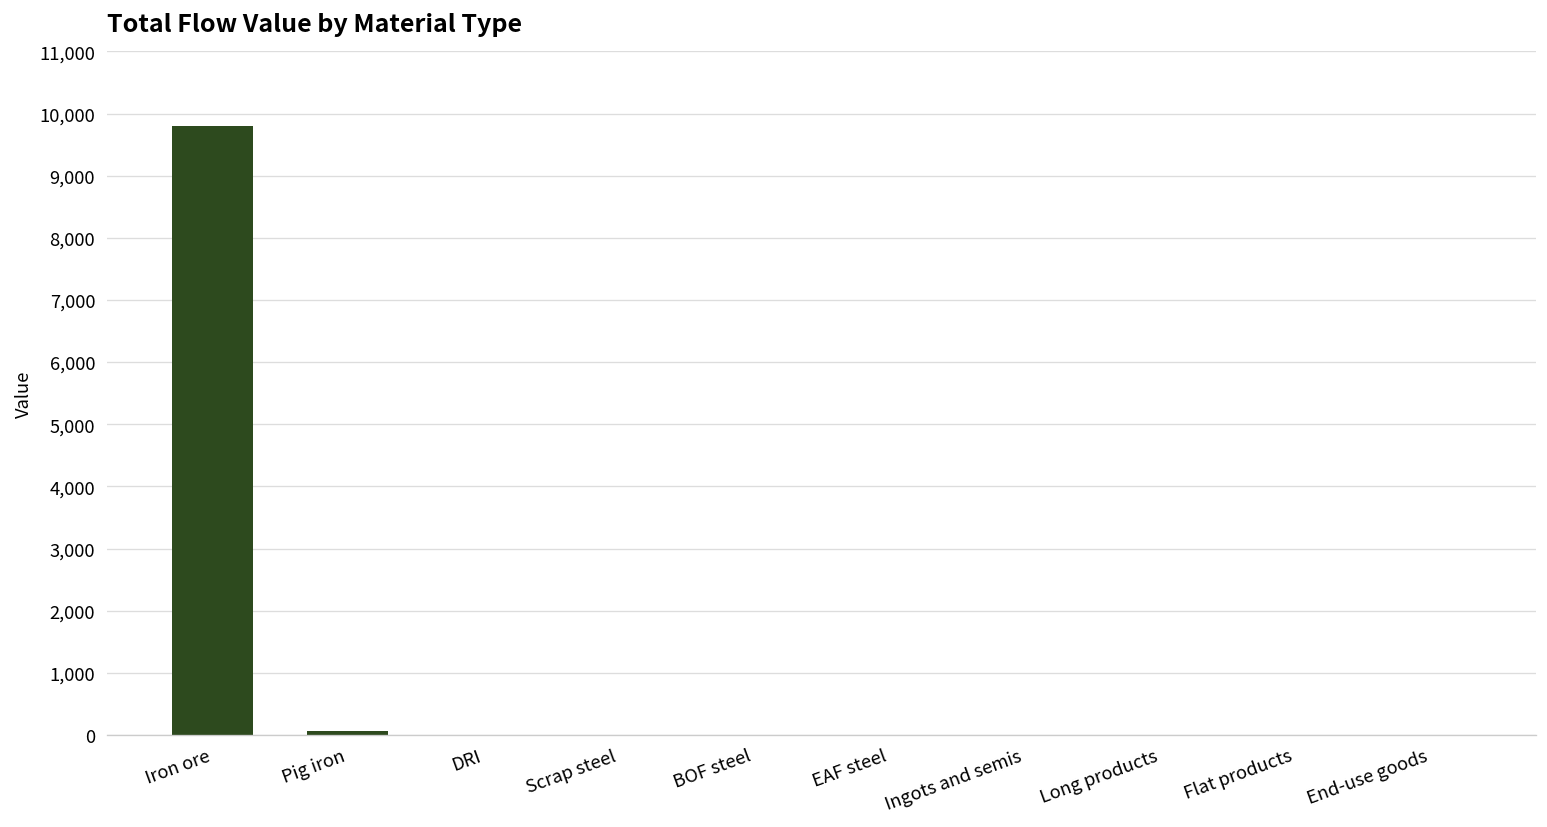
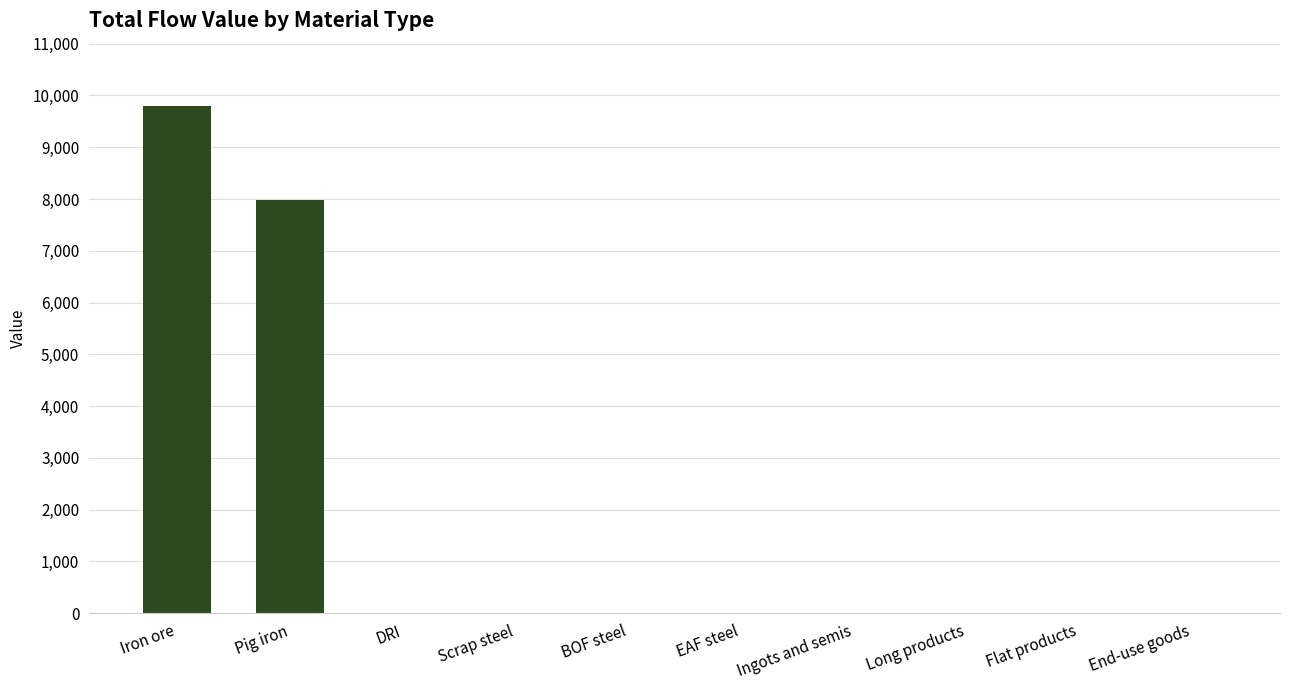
  {
    "Iron ore": "9,800",
-   "Pig iron": "100",
+   "Pig iron": "8,000",
    "DRI": "0",
    "Scrap steel": "0",
    "BOF steel": "0",
    "EAF steel": "0",
    "Ingots and semis": "0",
    "Long products": "0",
    "Flat products": "0",
    "End-use goods": "0"
  }
